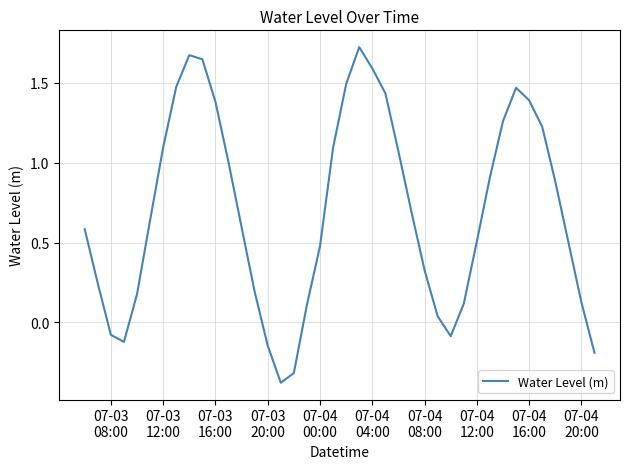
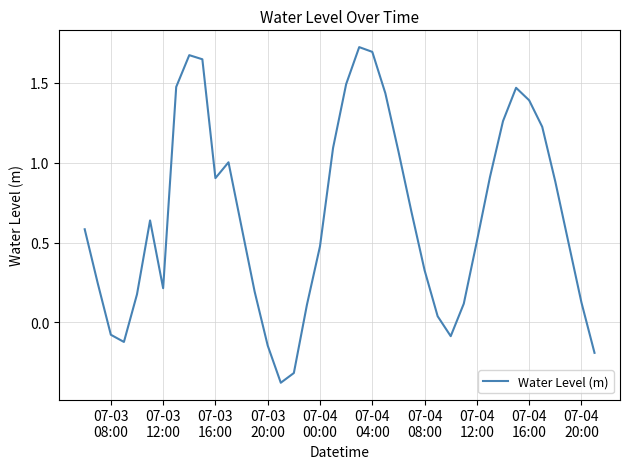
  {
    "07-03 08:00": -0.08,
-   "07-03 12:00": 1.09,
-   "07-03 16:00": 1.38,
+   "07-03 12:00": 0.21,
+   "07-03 16:00": 0.90,
    "07-03 20:00": -0.14,
    "07-04 00:00": 0.48,
-   "07-04 04:00": 1.59,
+   "07-04 04:00": 1.69,
    "07-04 08:00": 0.33,
    "07-04 12:00": 0.51,
    "07-04 16:00": 1.39,
    "07-04 20:00": 0.13
  }
